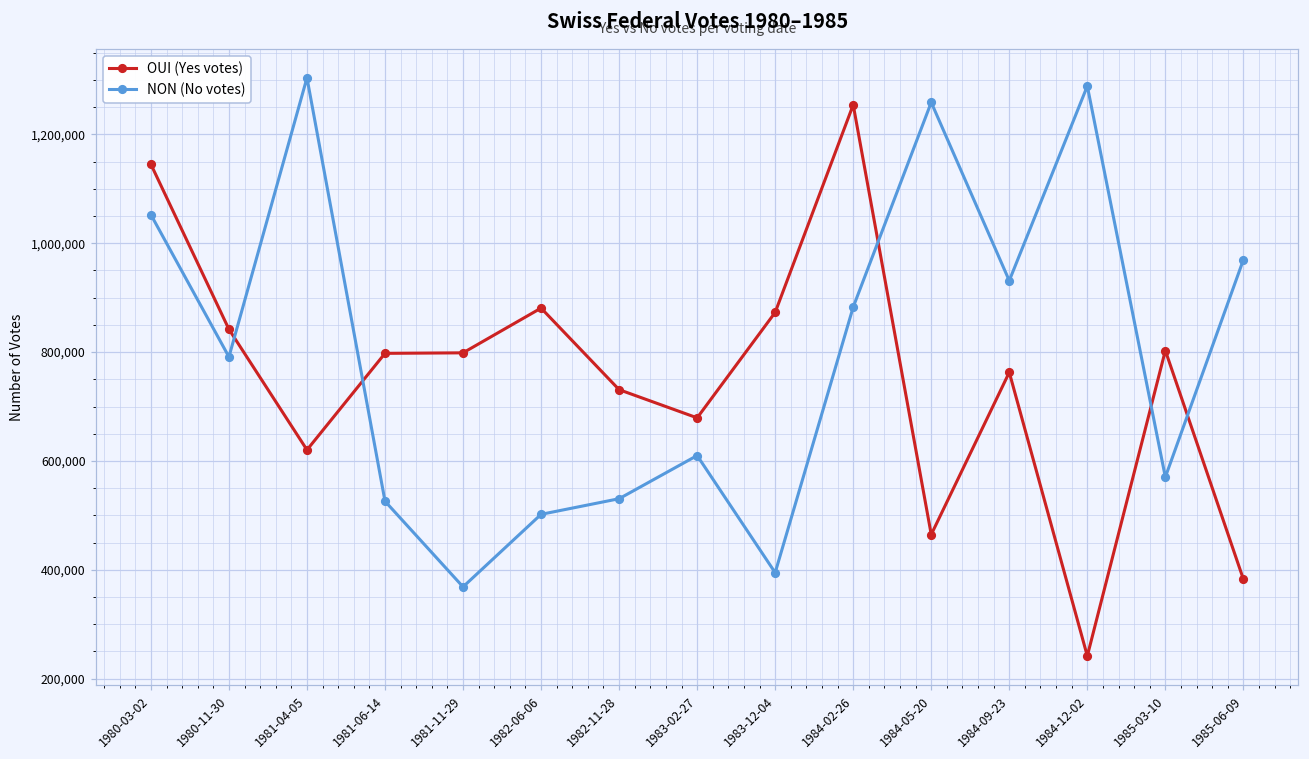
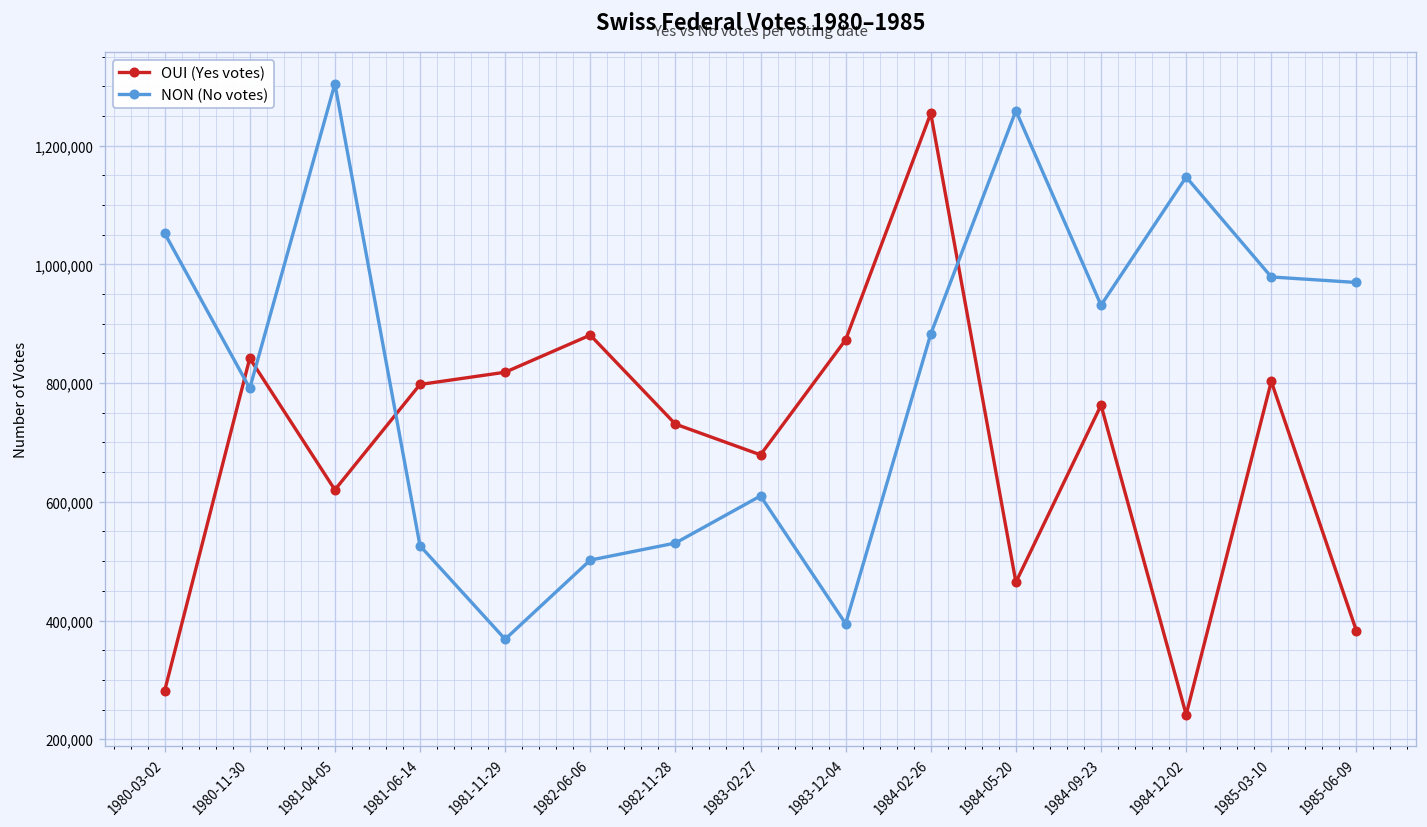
  {
    "OUI (Yes votes)": {
-     "1980-03-02": "1,150,000",
+     "1980-03-02": "280,000",
      "1980-11-30": "840,000",
      "1981-04-05": "620,000",
      "1981-06-14": "800,000",
-     "1981-11-29": "800,000",
+     "1981-11-29": "820,000",
      "1982-06-06": "880,000",
      "1982-11-28": "730,000",
      "1983-02-27": "680,000",
      "1983-12-04": "870,000",
      "1984-02-26": "1,250,000",
      "1984-05-20": "460,000",
      "1984-09-23": "760,000",
      "1984-12-02": "240,000",
      "1985-03-10": "800,000",
      "1985-06-09": "380,000"
    },
    "NON (No votes)": {
      "1980-03-02": "1,050,000",
      "1980-11-30": "790,000",
      "1981-04-05": "1,300,000",
      "1981-06-14": "530,000",
      "1981-11-29": "370,000",
      "1982-06-06": "500,000",
      "1982-11-28": "530,000",
      "1983-02-27": "610,000",
      "1983-12-04": "390,000",
      "1984-02-26": "880,000",
      "1984-05-20": "1,260,000",
      "1984-09-23": "930,000",
-     "1984-12-02": "1,290,000",
-     "1985-03-10": "570,000",
+     "1984-12-02": "1,150,000",
+     "1985-03-10": "980,000",
      "1985-06-09": "970,000"
    }
  }
